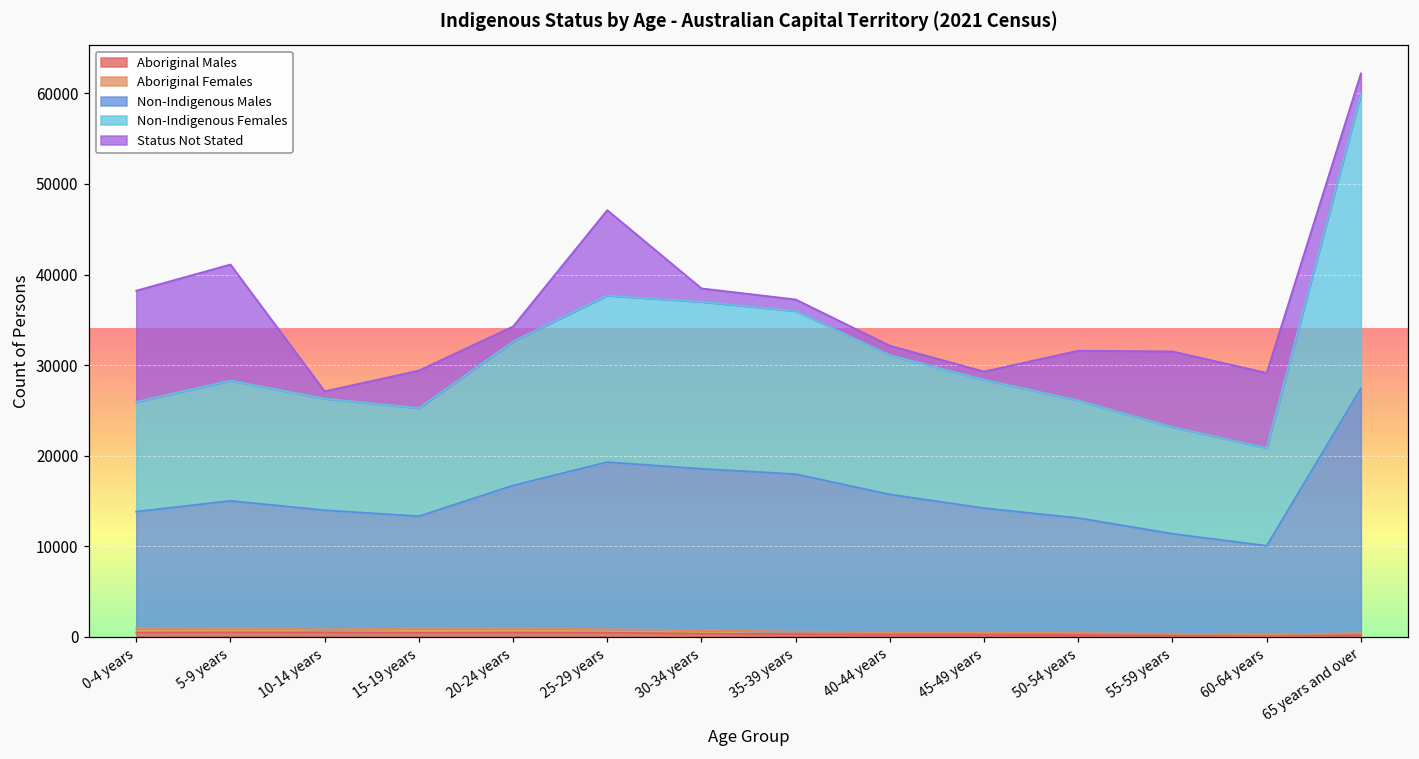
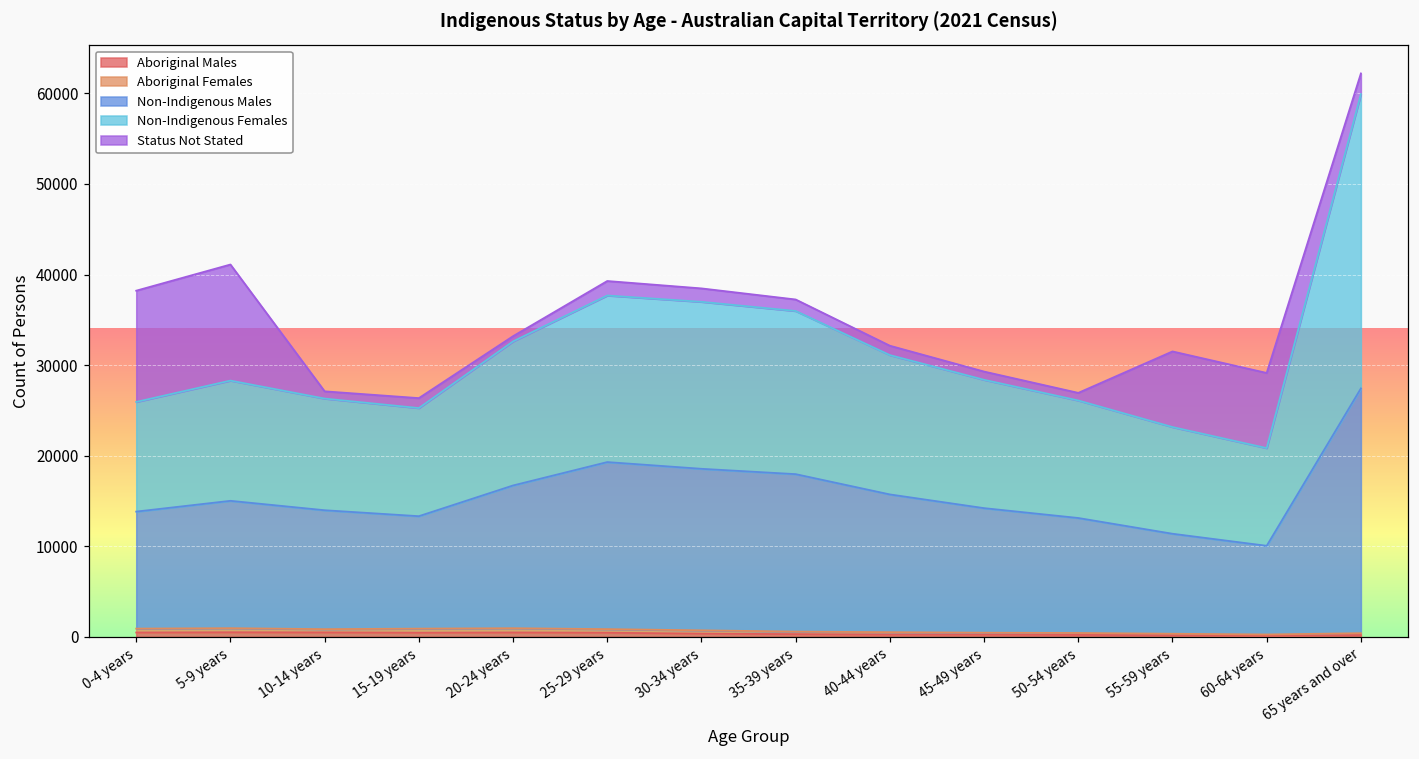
  {
    "Status Not Stated": {
      "0-4 years": 12000,
      "5-9 years": 13000,
      "10-14 years": 1000,
-     "15-19 years": 4000,
-     "20-24 years": 2000,
-     "25-29 years": 9000,
+     "15-19 years": 1000,
+     "20-24 years": 1000,
+     "25-29 years": 2000,
      "30-34 years": 1000,
      "35-39 years": 1000,
      "40-44 years": 1000,
      "45-49 years": 1000,
-     "50-54 years": 5000,
+     "50-54 years": 1000,
      "55-59 years": 8000,
      "60-64 years": 8000,
      "65 years and over": 2000
    }
  }
